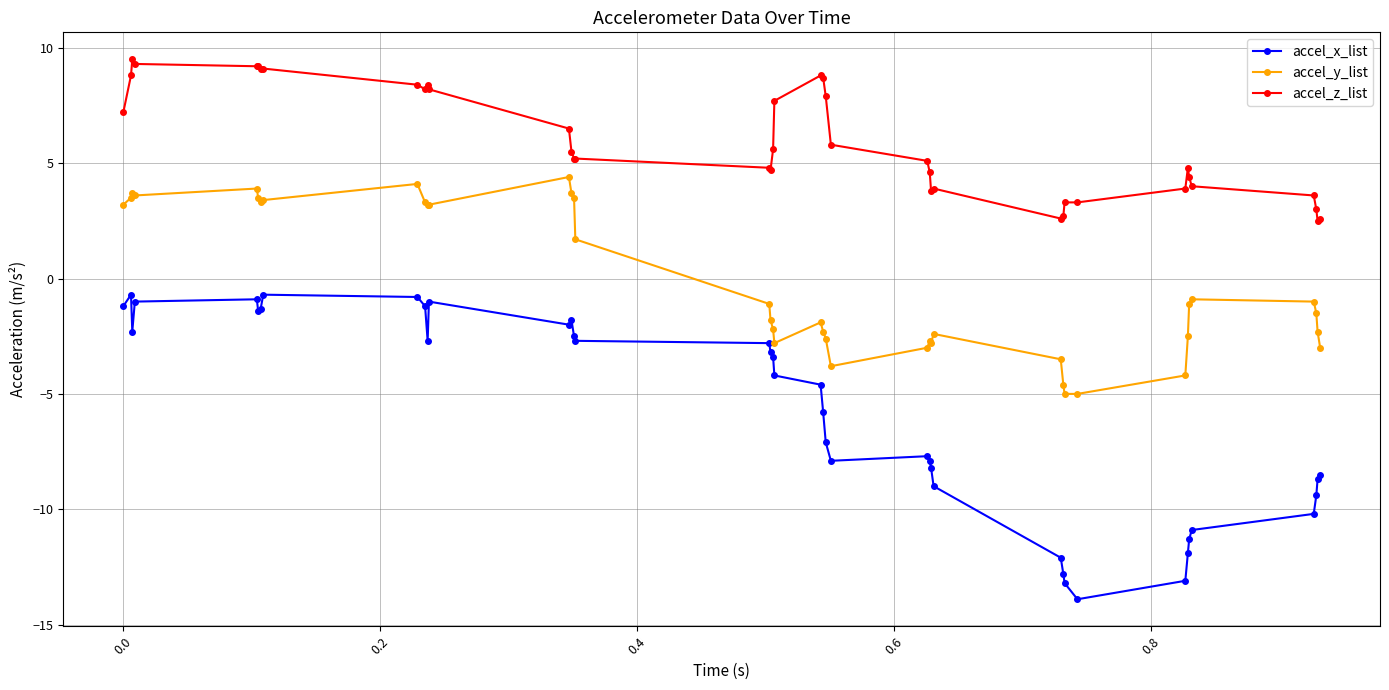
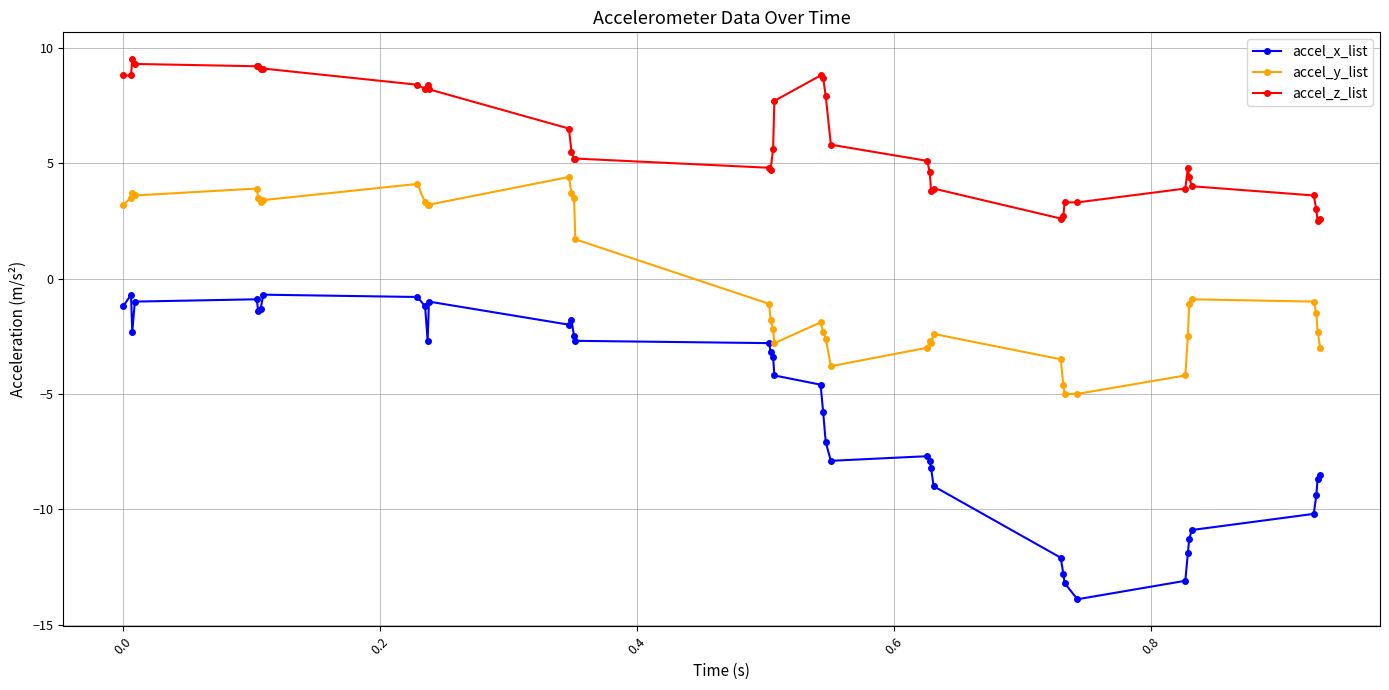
  {
    "accel_x_list": {
      "0.0": -1.2
    },
    "accel_y_list": {
      "0.0": 3.2
    },
    "accel_z_list": {
-     "0.0": 7.2
+     "0.0": 8.8
    }
  }
